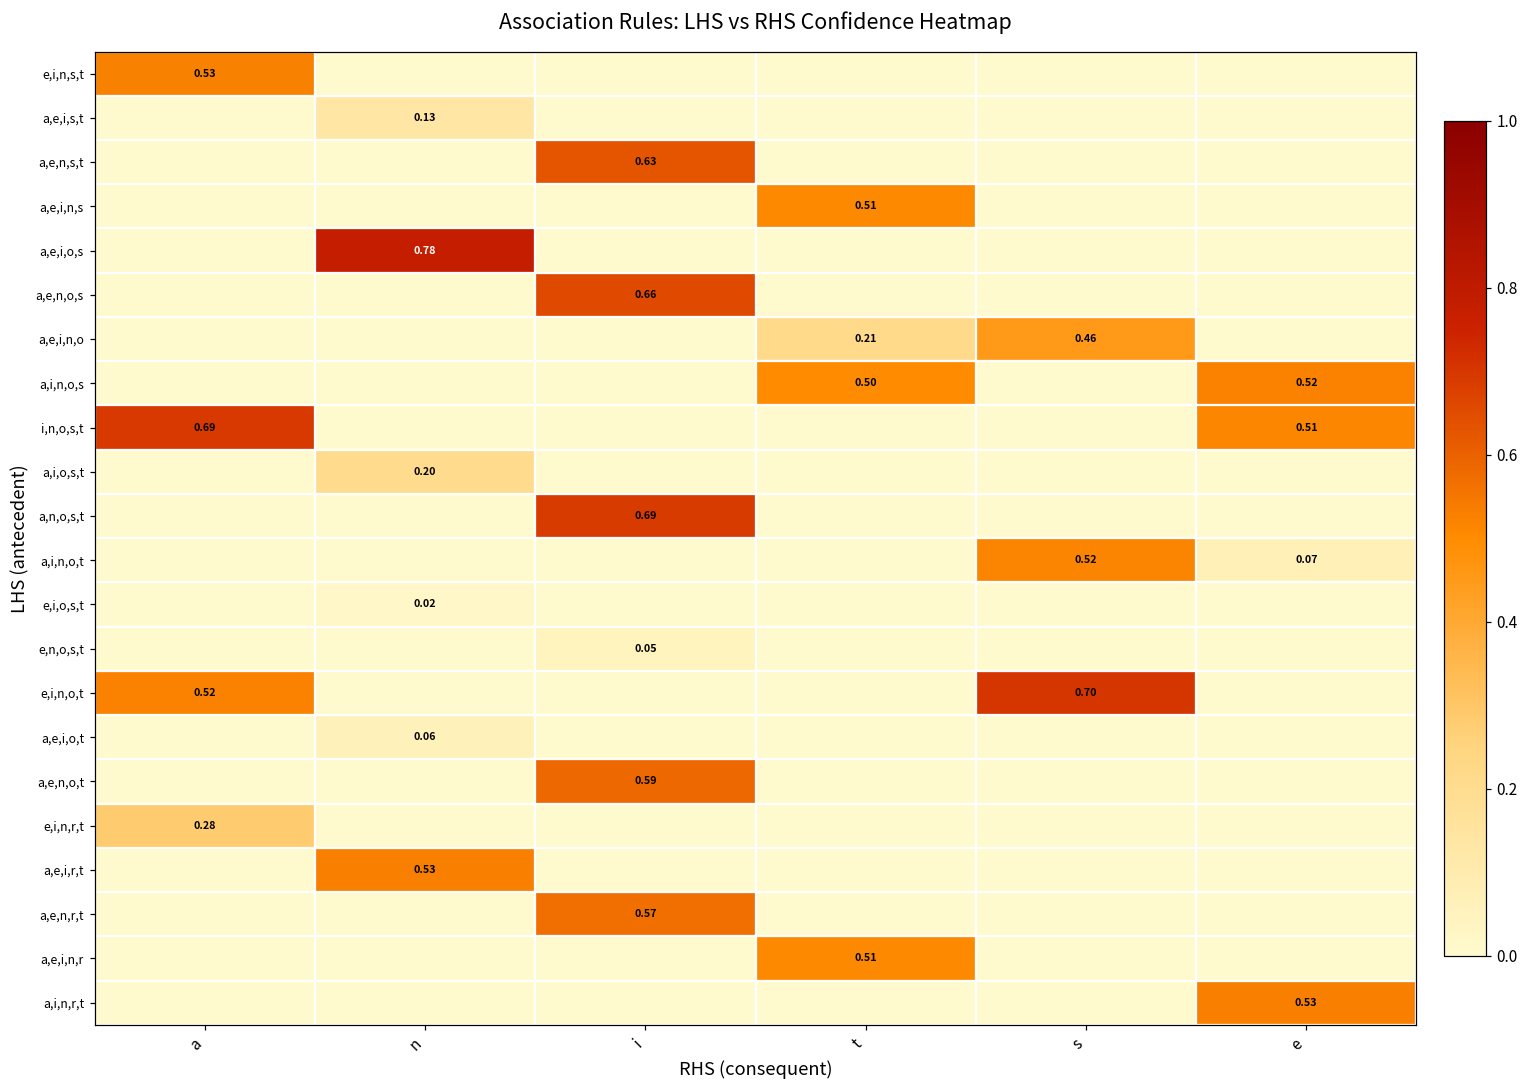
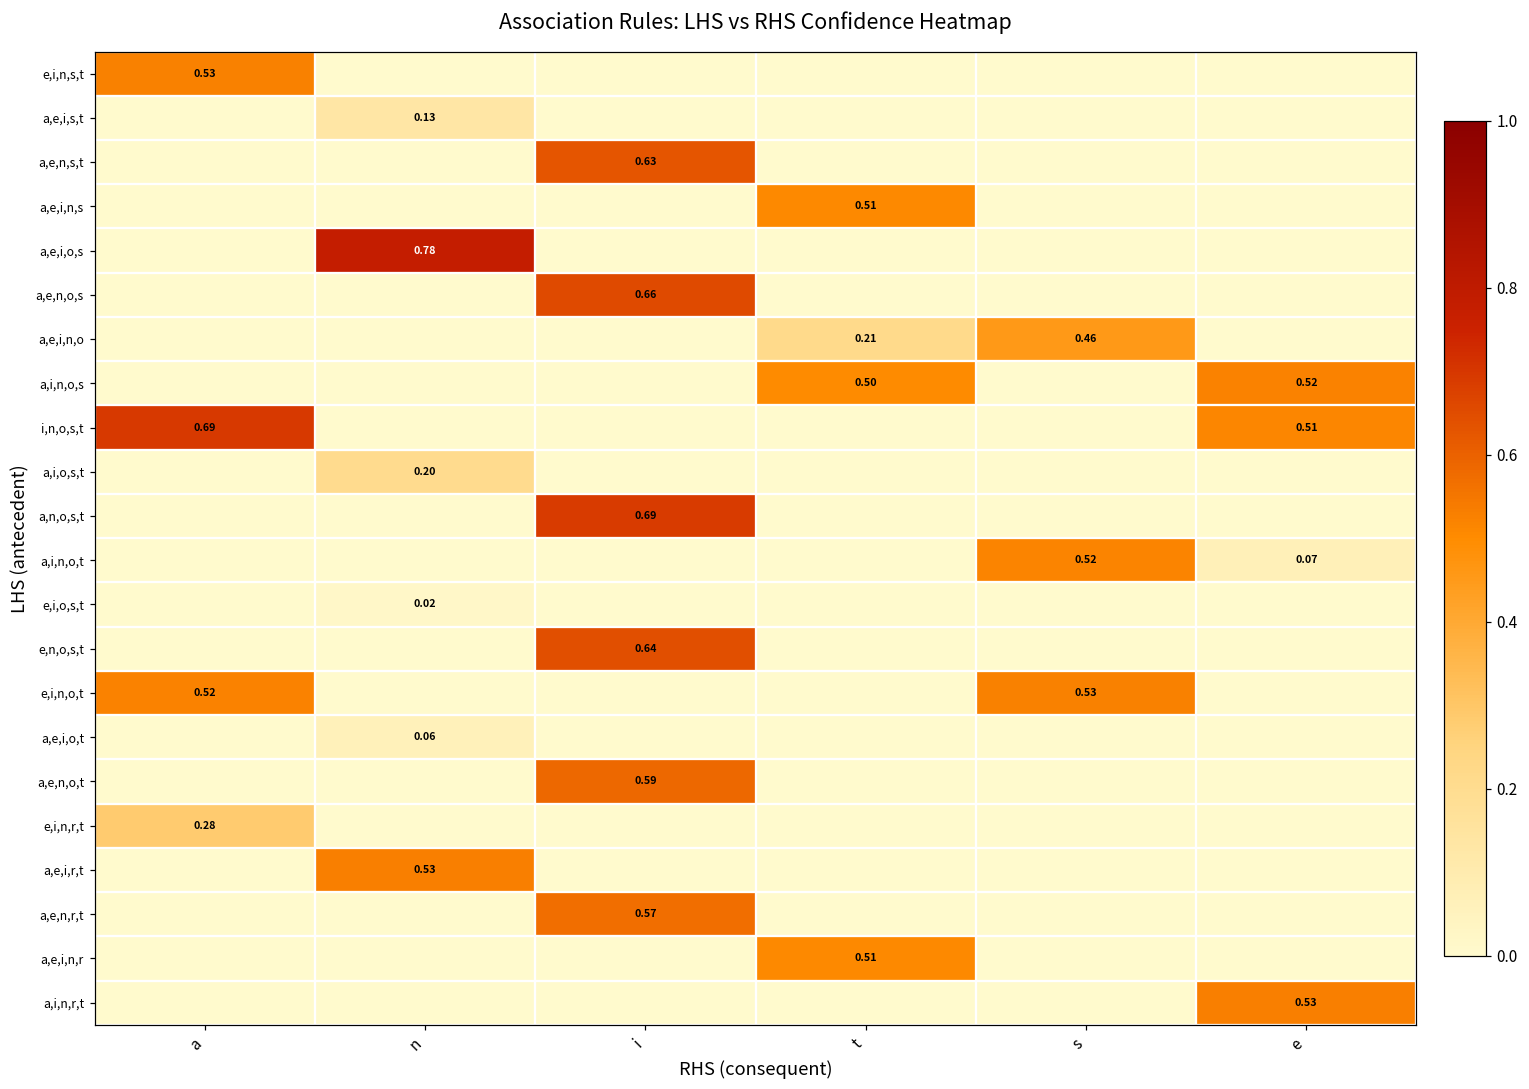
  {
    "e,i,n,s,t": {
      "a": 0.53
    },
    "a,e,i,s,t": {
      "n": 0.13
    },
    "a,e,n,s,t": {
      "i": 0.63
    },
    "a,e,i,n,s": {
      "t": 0.51
    },
    "a,e,i,o,s": {
      "n": 0.78
    },
    "a,e,n,o,s": {
      "i": 0.66
    },
    "a,e,i,n,o": {
      "t": 0.21,
      "s": 0.46
    },
    "a,i,n,o,s": {
      "t": 0.50,
      "e": 0.52
    },
    "i,n,o,s,t": {
      "a": 0.69,
      "e": 0.51
    },
    "a,i,o,s,t": {
      "n": 0.20
    },
    "a,n,o,s,t": {
      "i": 0.69
    },
    "a,i,n,o,t": {
      "s": 0.52,
      "e": 0.07
    },
    "e,i,o,s,t": {
      "n": 0.02
    },
    "e,n,o,s,t": {
-     "i": 0.05
+     "i": 0.64
    },
    "e,i,n,o,t": {
      "a": 0.52,
-     "s": 0.70
+     "s": 0.53
    },
    "a,e,i,o,t": {
      "n": 0.06
    },
    "a,e,n,o,t": {
      "i": 0.59
    },
    "e,i,n,r,t": {
      "a": 0.28
    },
    "a,e,i,r,t": {
      "n": 0.53
    },
    "a,e,n,r,t": {
      "i": 0.57
    },
    "a,e,i,n,r": {
      "t": 0.51
    },
    "a,i,n,r,t": {
      "e": 0.53
    }
  }
